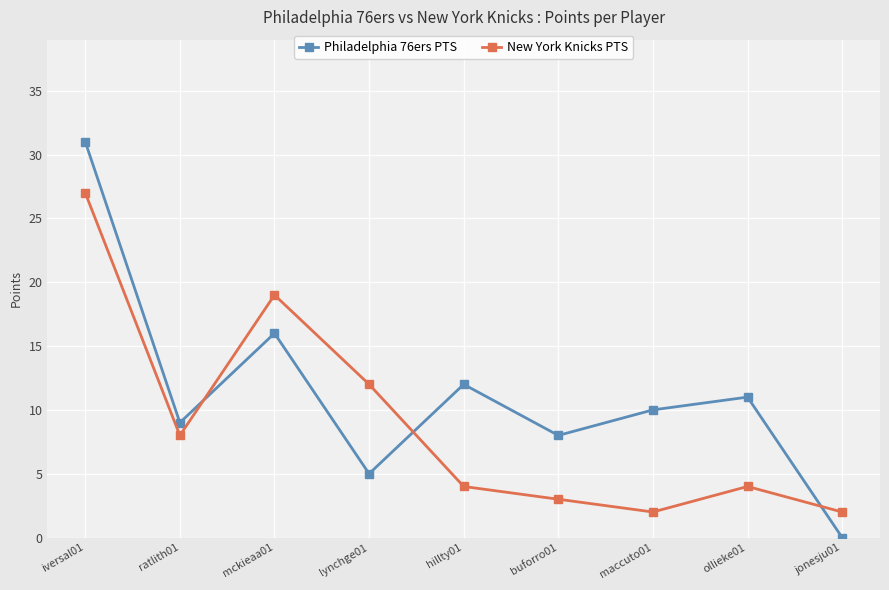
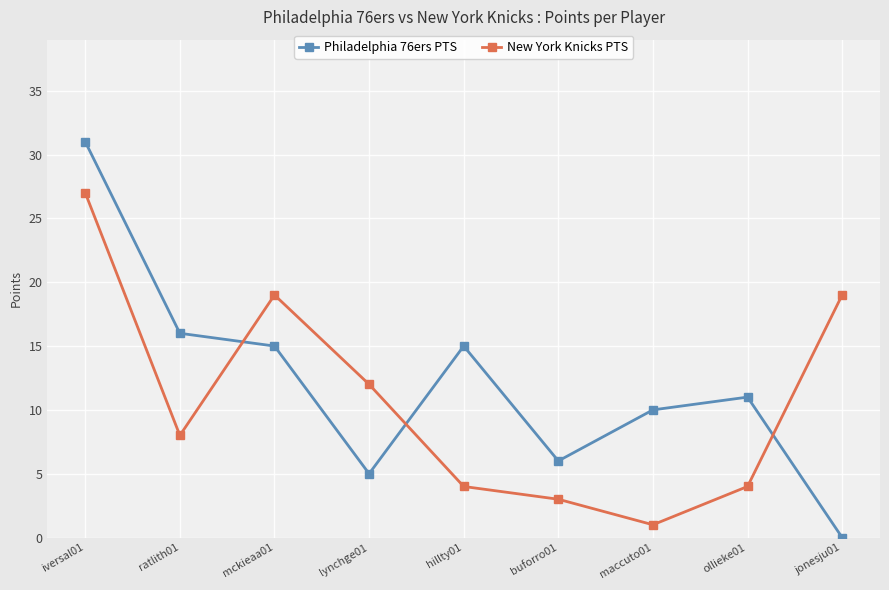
  {
    "Philadelphia 76ers PTS": {
      "iversal01": 31,
-     "ratlith01": 9,
-     "mckieaa01": 16,
+     "ratlith01": 16,
+     "mckieaa01": 15,
      "lynchge01": 5,
-     "hillty01": 12,
-     "buforro01": 8,
+     "hillty01": 15,
+     "buforro01": 6,
      "maccuto01": 10,
      "ollieke01": 11,
      "jonesju01": 0
    },
    "New York Knicks PTS": {
      "iversal01": 27,
      "ratlith01": 8,
      "mckieaa01": 19,
      "lynchge01": 12,
      "hillty01": 4,
      "buforro01": 3,
-     "maccuto01": 2,
+     "maccuto01": 1,
      "ollieke01": 4,
-     "jonesju01": 2
+     "jonesju01": 19
    }
  }
